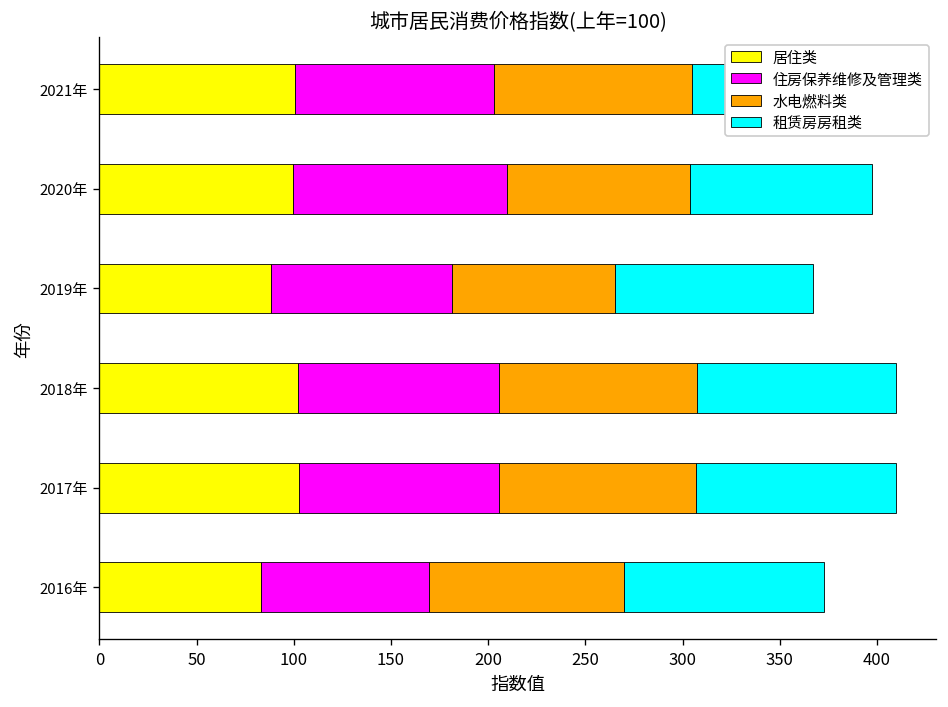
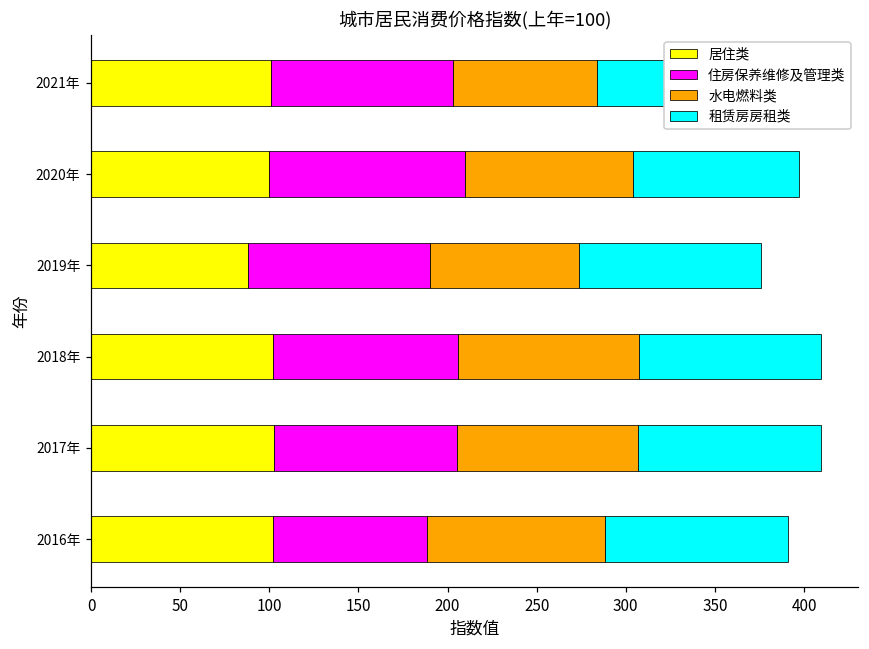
  {
    "居住类": {
      "2021年": 101,
      "2020年": 100,
      "2019年": 88,
      "2018年": 102,
      "2017年": 103,
-     "2016年": 83
+     "2016年": 102
    },
    "住房保养维修及管理类": {
      "2021年": 102,
      "2020年": 110,
-     "2019年": 93,
+     "2019年": 102,
      "2018年": 104,
      "2017年": 103,
      "2016年": 87
    },
    "水电燃料类": {
-     "2021年": 102,
+     "2021年": 81,
      "2020年": 94,
      "2019年": 84,
      "2018年": 102,
      "2017年": 102,
      "2016年": 100
    },
    "租赁房房租类": {
      "2020年": 93,
      "2019年": 102,
      "2018年": 102,
      "2017年": 103,
      "2016年": 103
    }
  }
